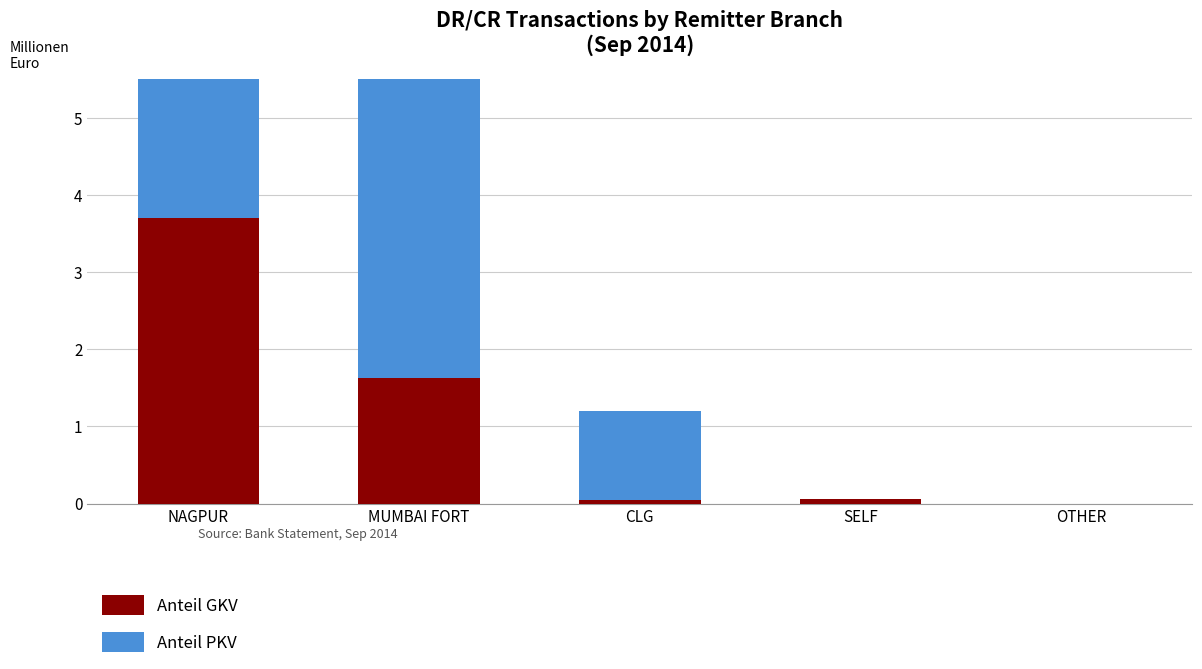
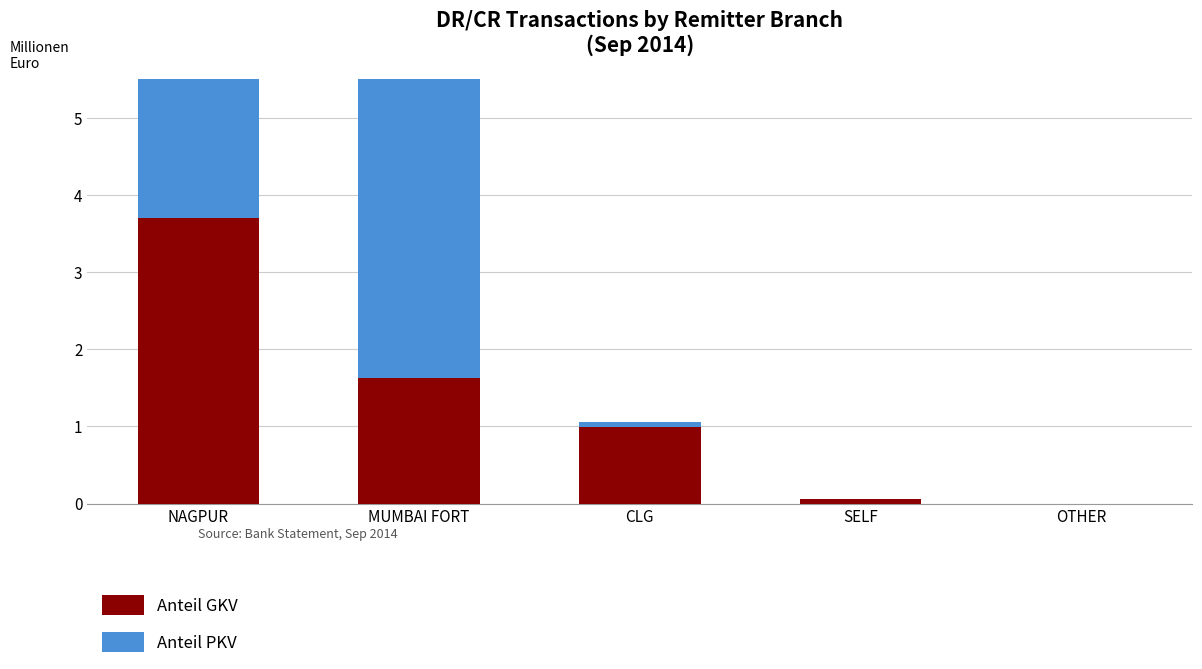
  {
    "Anteil GKV": {
      "NAGPUR": 3.7,
      "MUMBAI FORT": 1.6,
-     "CLG": 0.1,
+     "CLG": 1.0,
      "SELF": 0.1
    },
    "Anteil PKV": {
-     "CLG": 1.2,
+     "CLG": 0.1,
      "SELF": 0.0,
      "OTHER": 0.0
    }
  }
